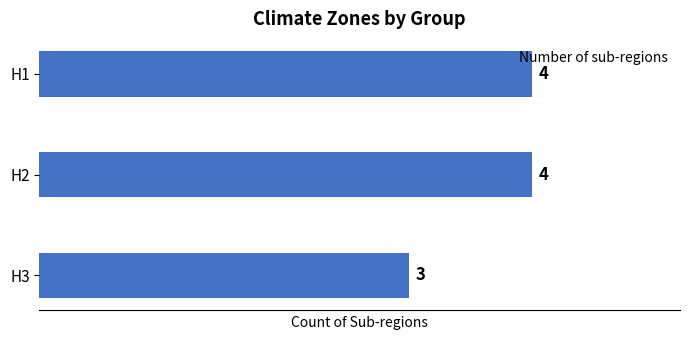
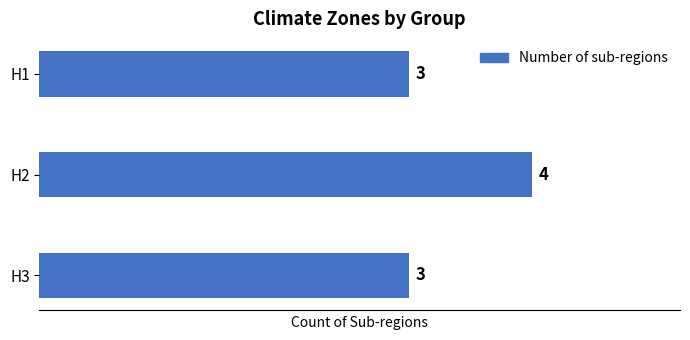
  {
-   "H1": 4,
+   "H1": 3,
    "H2": 4,
    "H3": 3
  }
